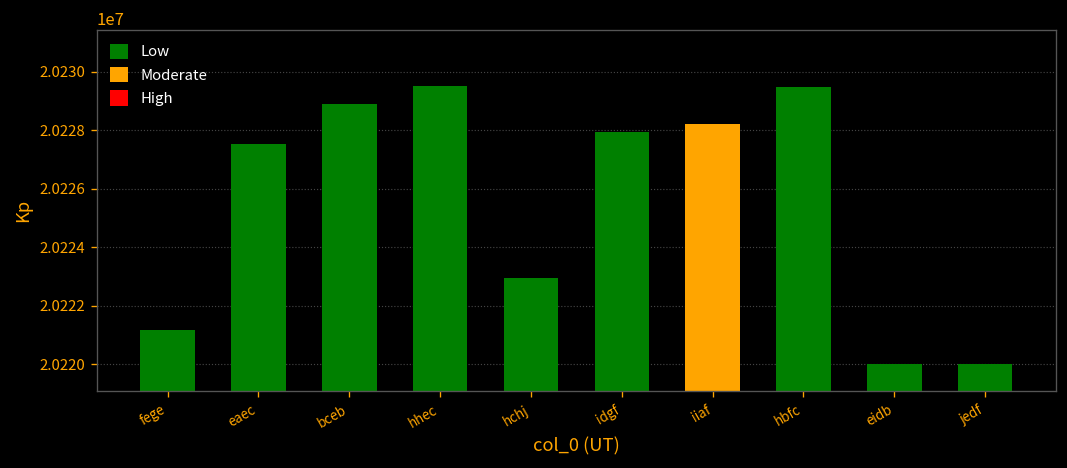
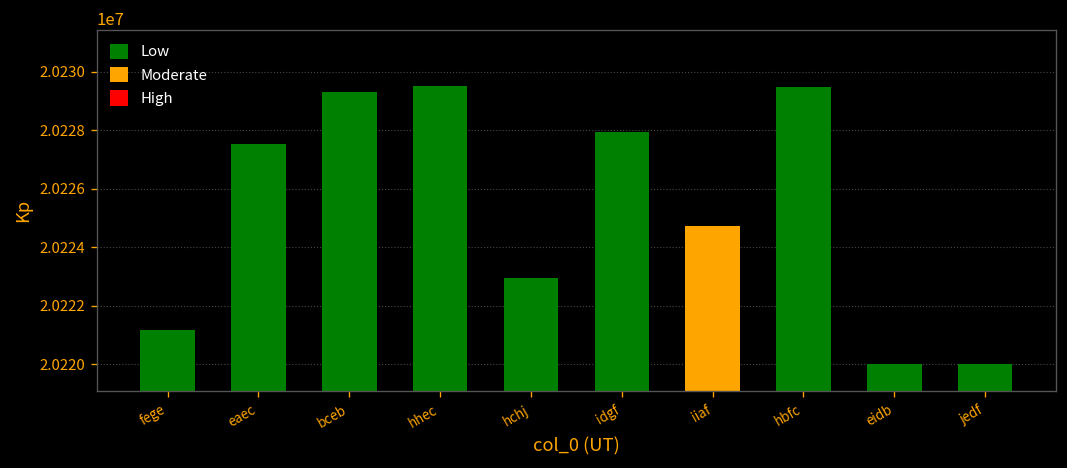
  {
    "fege": 20221200,
    "eaec": 20227500,
-   "bceb": 20228900,
+   "bceb": 20229300,
    "hhec": 20229500,
    "hchj": 20223000,
    "idgf": 20228000,
-   "iiaf": 20228200,
+   "iiaf": 20224700,
    "hbfc": 20229500,
    "eidb": 20220000,
    "jedf": 20220000
  }
